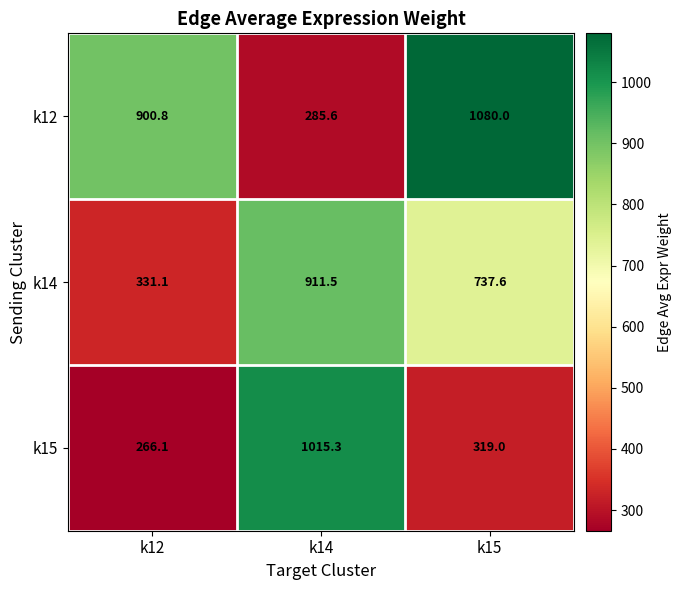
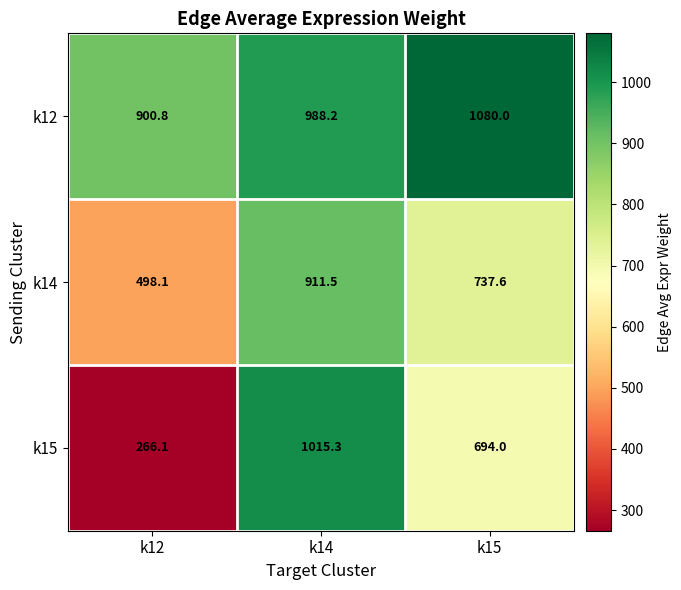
  {
    "k12": {
      "k12": 900.8,
-     "k14": 285.6,
+     "k14": 988.2,
      "k15": 1080.0
    },
    "k14": {
-     "k12": 331.1,
+     "k12": 498.1,
      "k14": 911.5,
      "k15": 737.6
    },
    "k15": {
      "k12": 266.1,
      "k14": 1015.3,
-     "k15": 319.0
+     "k15": 694.0
    }
  }
